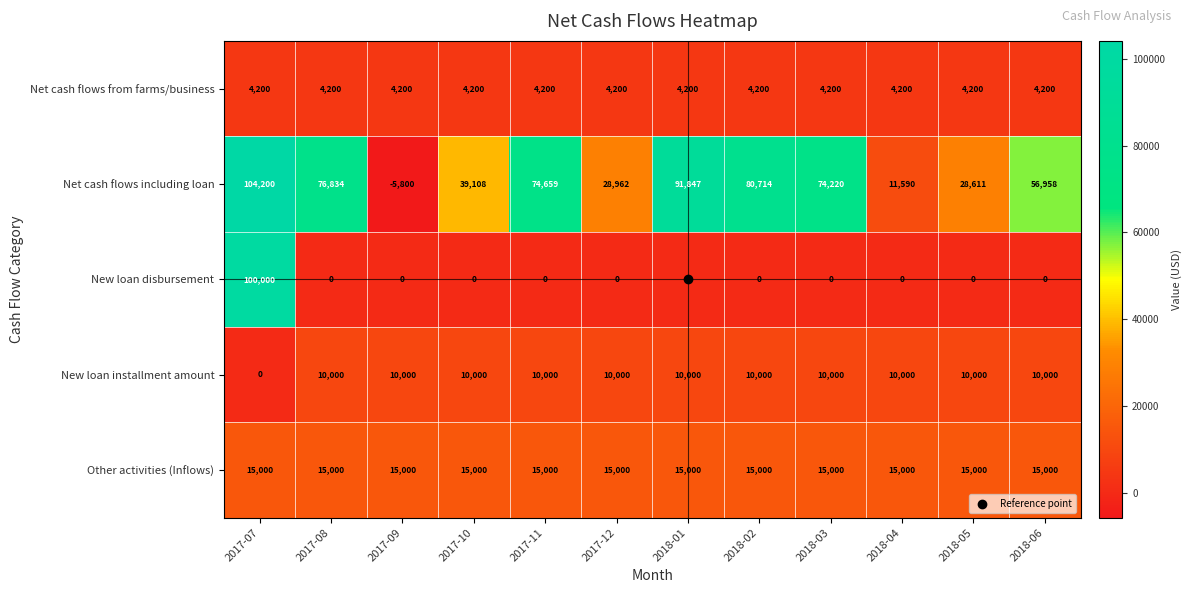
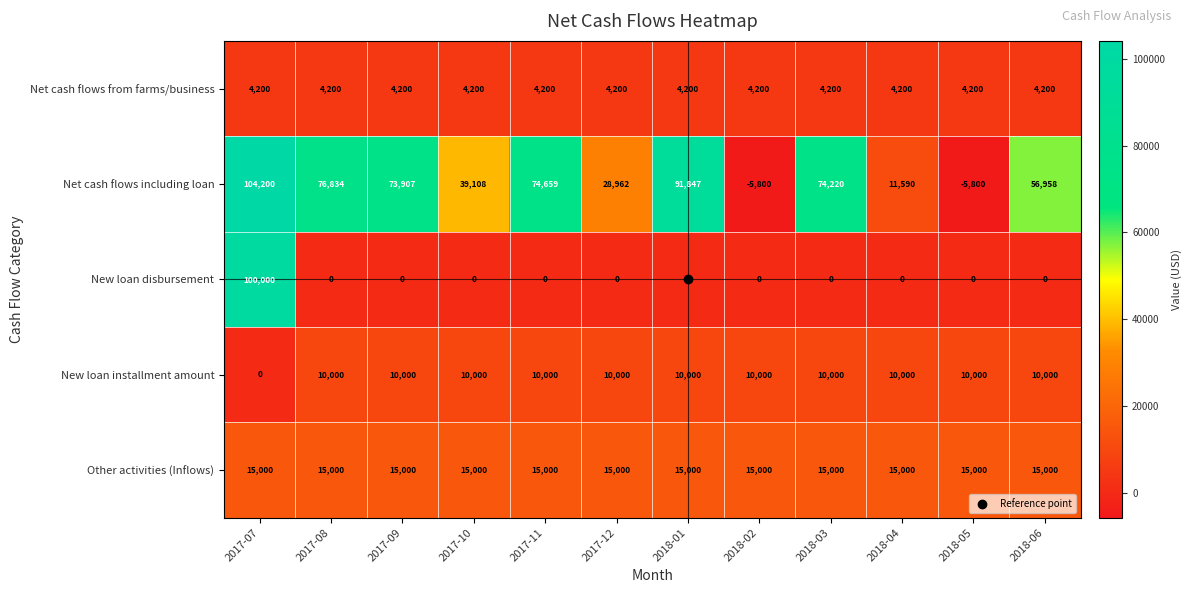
  {
    "Net cash flows from farms/business": {
      "2017-07": "4,200",
      "2017-08": "4,200",
      "2017-09": "4,200",
      "2017-10": "4,200",
      "2017-11": "4,200",
      "2017-12": "4,200",
      "2018-01": "4,200",
      "2018-02": "4,200",
      "2018-03": "4,200",
      "2018-04": "4,200",
      "2018-05": "4,200",
      "2018-06": "4,200"
    },
    "Net cash flows including loan": {
      "2017-07": "104,200",
      "2017-08": "76,834",
-     "2017-09": "-5,800",
+     "2017-09": "73,907",
      "2017-10": "39,108",
      "2017-11": "74,659",
      "2017-12": "28,962",
      "2018-01": "91,847",
-     "2018-02": "80,714",
+     "2018-02": "-5,800",
      "2018-03": "74,220",
      "2018-04": "11,590",
-     "2018-05": "28,611",
+     "2018-05": "-5,800",
      "2018-06": "56,958"
    },
    "New loan disbursement": {
      "2017-07": "100,000",
      "2017-08": "0",
      "2017-09": "0",
      "2017-10": "0",
      "2017-11": "0",
      "2017-12": "0",
      "2018-02": "0",
      "2018-03": "0",
      "2018-04": "0",
      "2018-05": "0",
      "2018-06": "0"
    },
    "New loan installment amount": {
      "2017-07": "0",
      "2017-08": "10,000",
      "2017-09": "10,000",
      "2017-10": "10,000",
      "2017-11": "10,000",
      "2017-12": "10,000",
      "2018-01": "10,000",
      "2018-02": "10,000",
      "2018-03": "10,000",
      "2018-04": "10,000",
      "2018-05": "10,000",
      "2018-06": "10,000"
    },
    "Other activities (Inflows)": {
      "2017-07": "15,000",
      "2017-08": "15,000",
      "2017-09": "15,000",
      "2017-10": "15,000",
      "2017-11": "15,000",
      "2017-12": "15,000",
      "2018-01": "15,000",
      "2018-02": "15,000",
      "2018-03": "15,000",
      "2018-04": "15,000",
      "2018-05": "15,000",
      "2018-06": "15,000"
    }
  }
